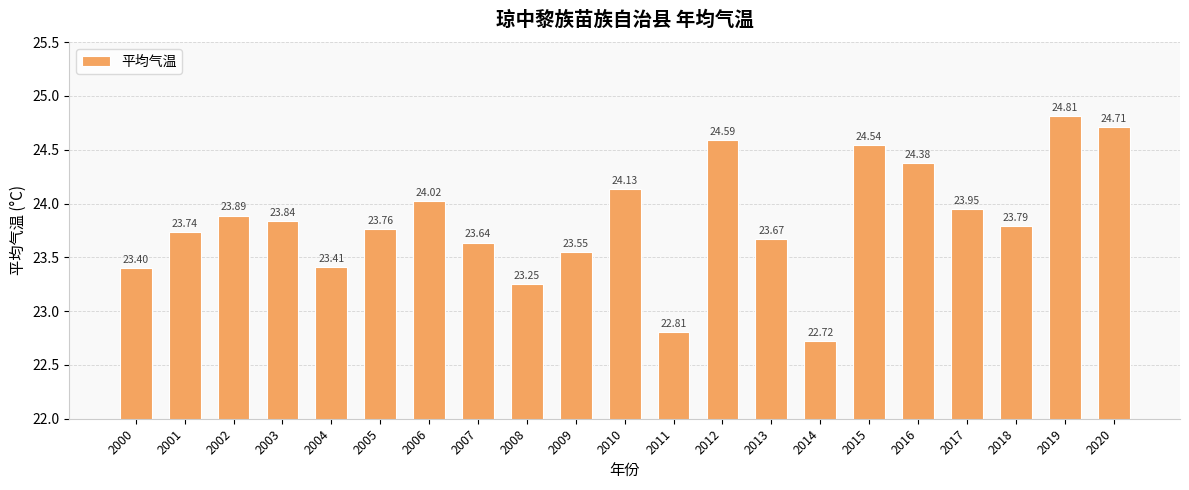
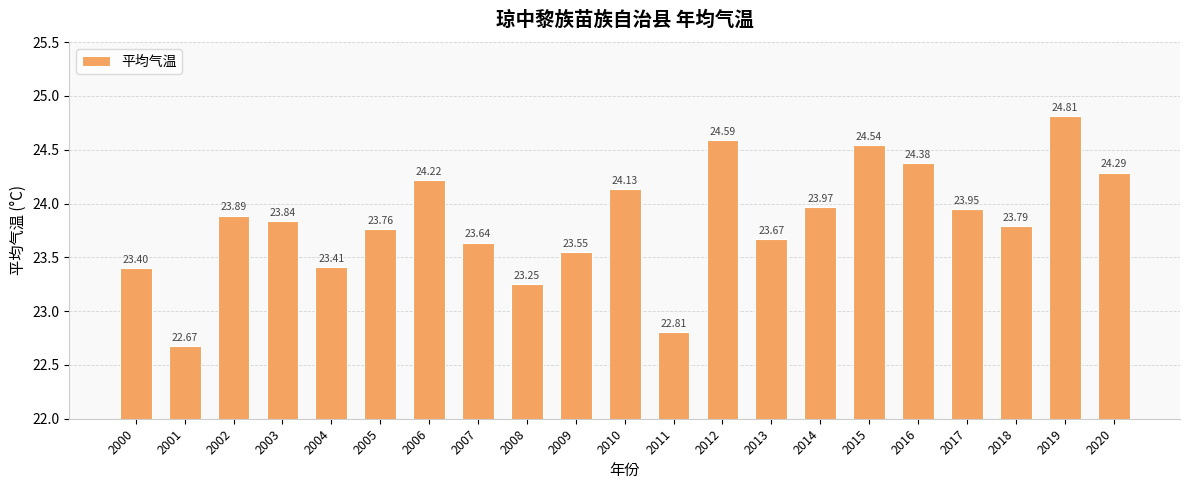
  {
    "2000": 23.40,
-   "2001": 23.74,
+   "2001": 22.67,
    "2002": 23.89,
    "2003": 23.84,
    "2004": 23.41,
    "2005": 23.76,
-   "2006": 24.02,
+   "2006": 24.22,
    "2007": 23.64,
    "2008": 23.25,
    "2009": 23.55,
    "2010": 24.13,
    "2011": 22.81,
    "2012": 24.59,
    "2013": 23.67,
-   "2014": 22.72,
+   "2014": 23.97,
    "2015": 24.54,
    "2016": 24.38,
    "2017": 23.95,
    "2018": 23.79,
    "2019": 24.81,
-   "2020": 24.71
+   "2020": 24.29
  }
